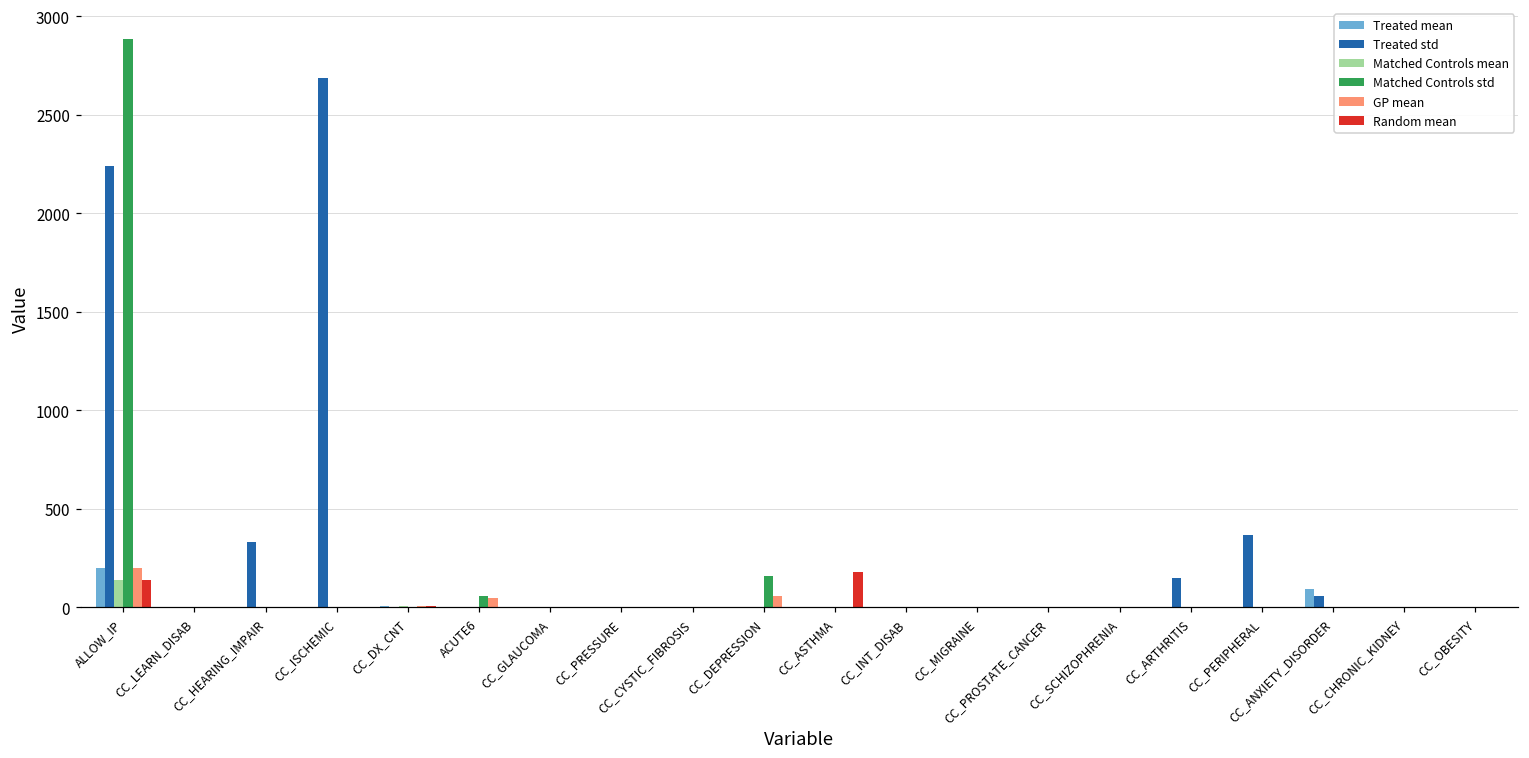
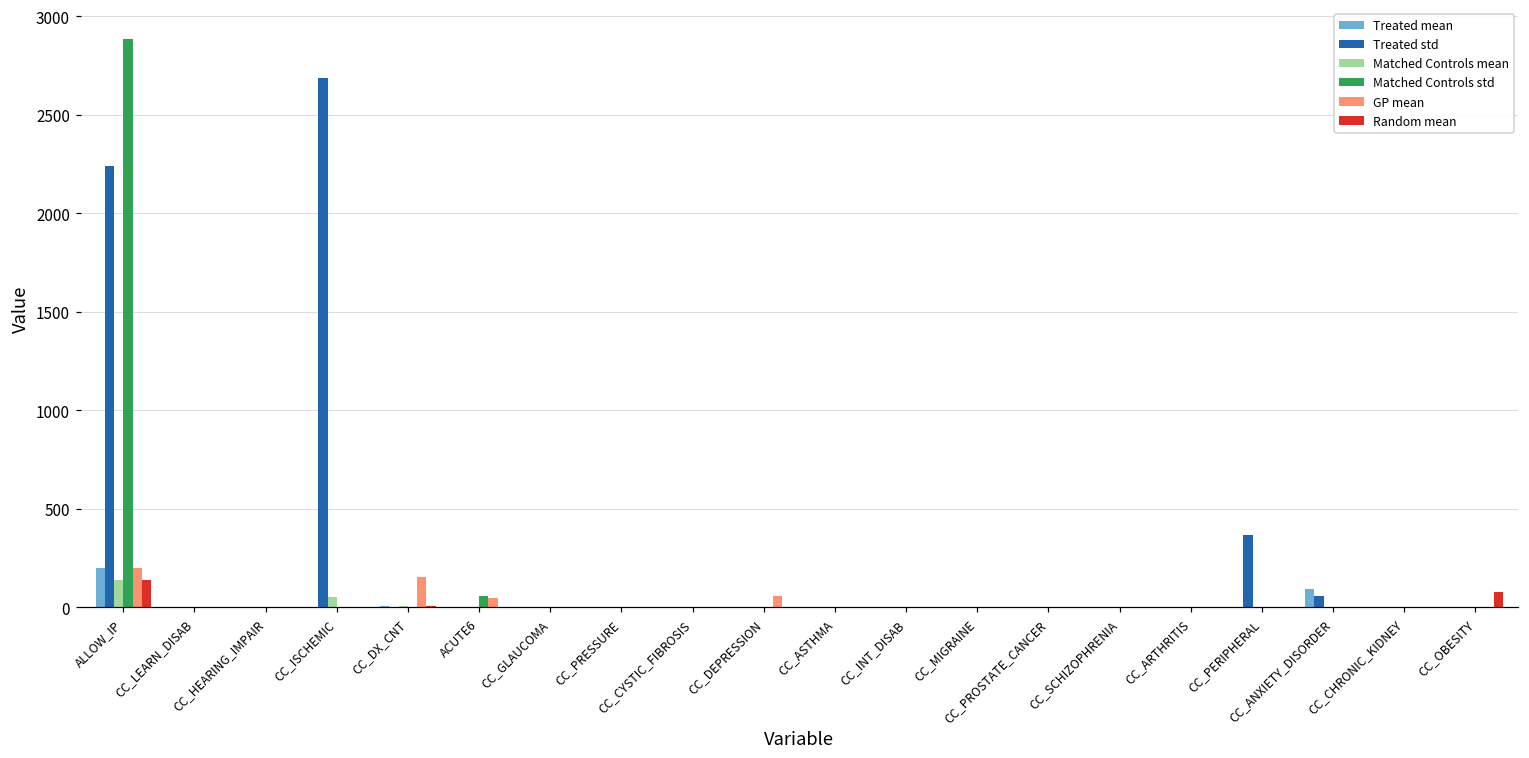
  {
    "Treated mean": {
      "ALLOW_IP": 200,
      "CC_PRESSURE": 0,
      "CC_ANXIETY_DISORDER": 90
    },
    "Treated std": {
      "ALLOW_IP": 2240,
-     "CC_HEARING_IMPAIR": 330,
+     "CC_HEARING_IMPAIR": 0,
      "CC_ISCHEMIC": 2690,
      "CC_PRESSURE": 0,
-     "CC_ARTHRITIS": 150,
+     "CC_ARTHRITIS": 0,
      "CC_PERIPHERAL": 370,
      "CC_ANXIETY_DISORDER": 50
    },
    "Matched Controls mean": {
      "ALLOW_IP": 140,
-     "CC_ISCHEMIC": 0
+     "CC_ISCHEMIC": 50
    },
    "Matched Controls std": {
      "ALLOW_IP": 2880,
      "ACUTE6": 60,
-     "CC_DEPRESSION": 160
+     "CC_DEPRESSION": 0
    },
    "GP mean": {
      "ALLOW_IP": 200,
-     "CC_DX_CNT": 0,
+     "CC_DX_CNT": 150,
      "ACUTE6": 50,
      "CC_PRESSURE": 0,
      "CC_DEPRESSION": 60
    },
    "Random mean": {
      "ALLOW_IP": 140,
-     "CC_ASTHMA": 180,
-     "CC_OBESITY": 0
+     "CC_ASTHMA": 0,
+     "CC_OBESITY": 80
    }
  }
